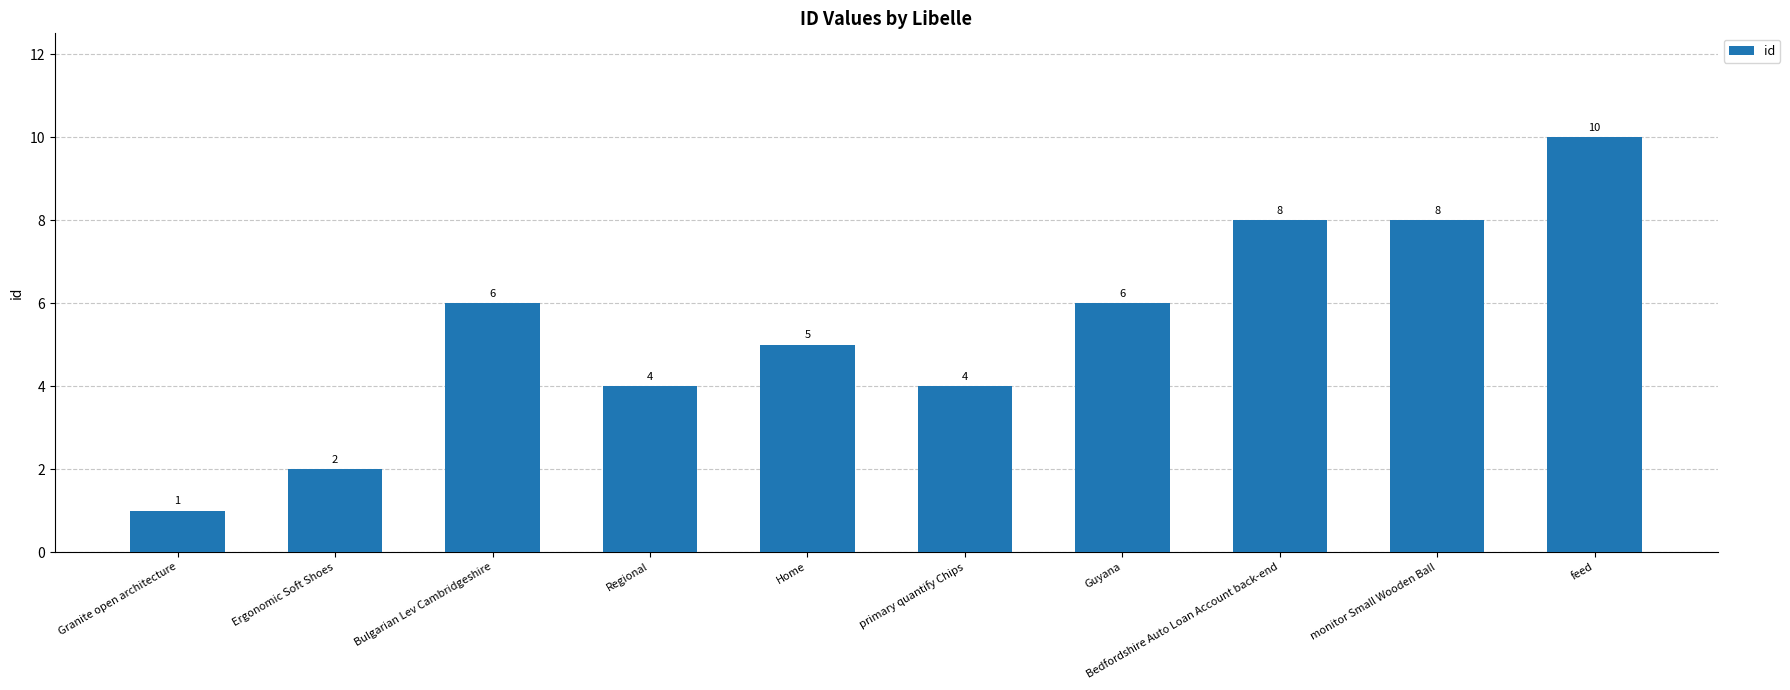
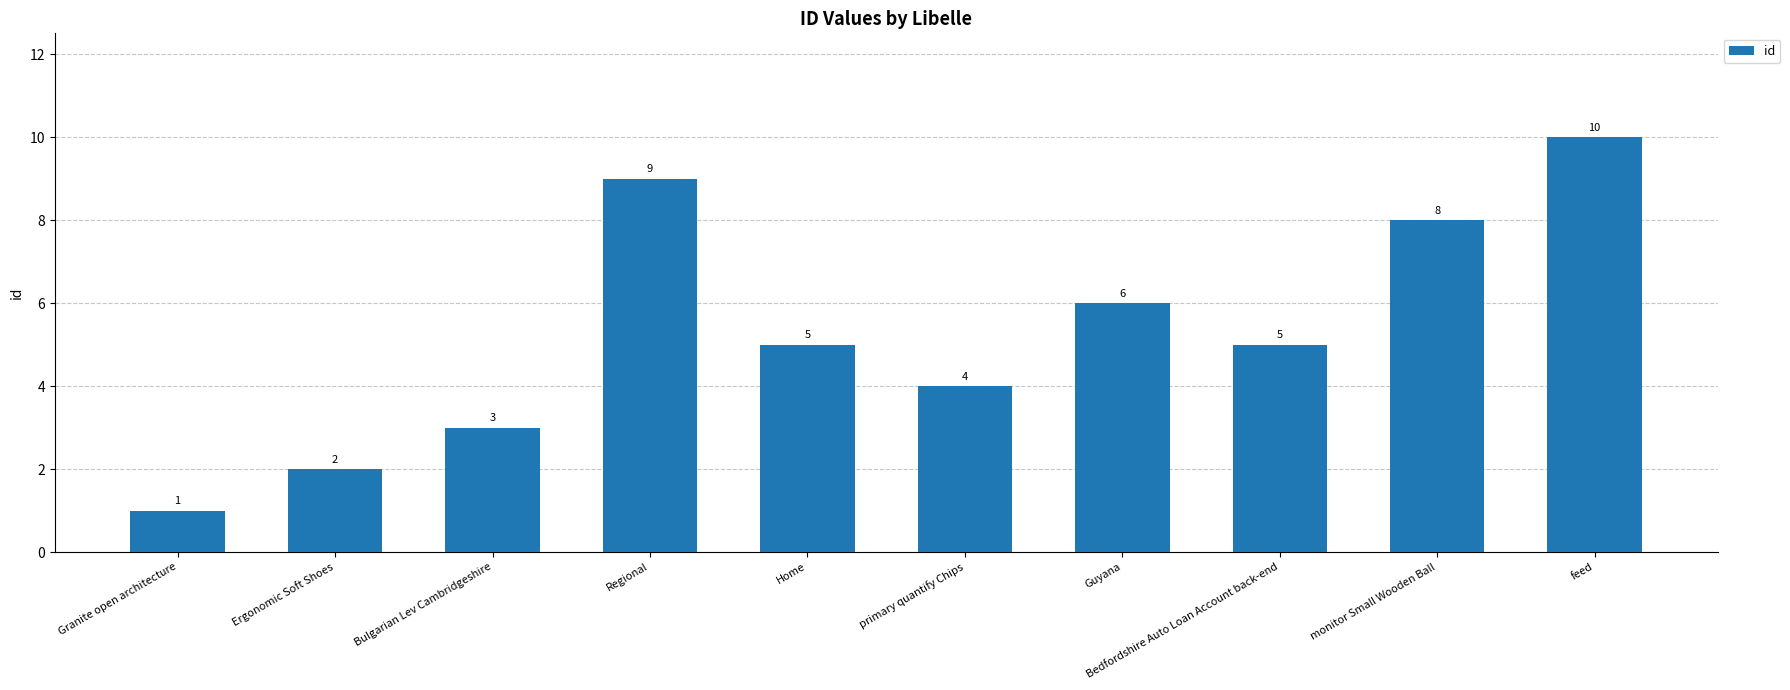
  {
    "Granite open architecture": 1,
    "Ergonomic Soft Shoes": 2,
-   "Bulgarian Lev Cambridgeshire": 6,
-   "Regional": 4,
+   "Bulgarian Lev Cambridgeshire": 3,
+   "Regional": 9,
    "Home": 5,
    "primary quantify Chips": 4,
    "Guyana": 6,
-   "Bedfordshire Auto Loan Account back-end": 8,
+   "Bedfordshire Auto Loan Account back-end": 5,
    "monitor Small Wooden Ball": 8,
    "feed": 10
  }
